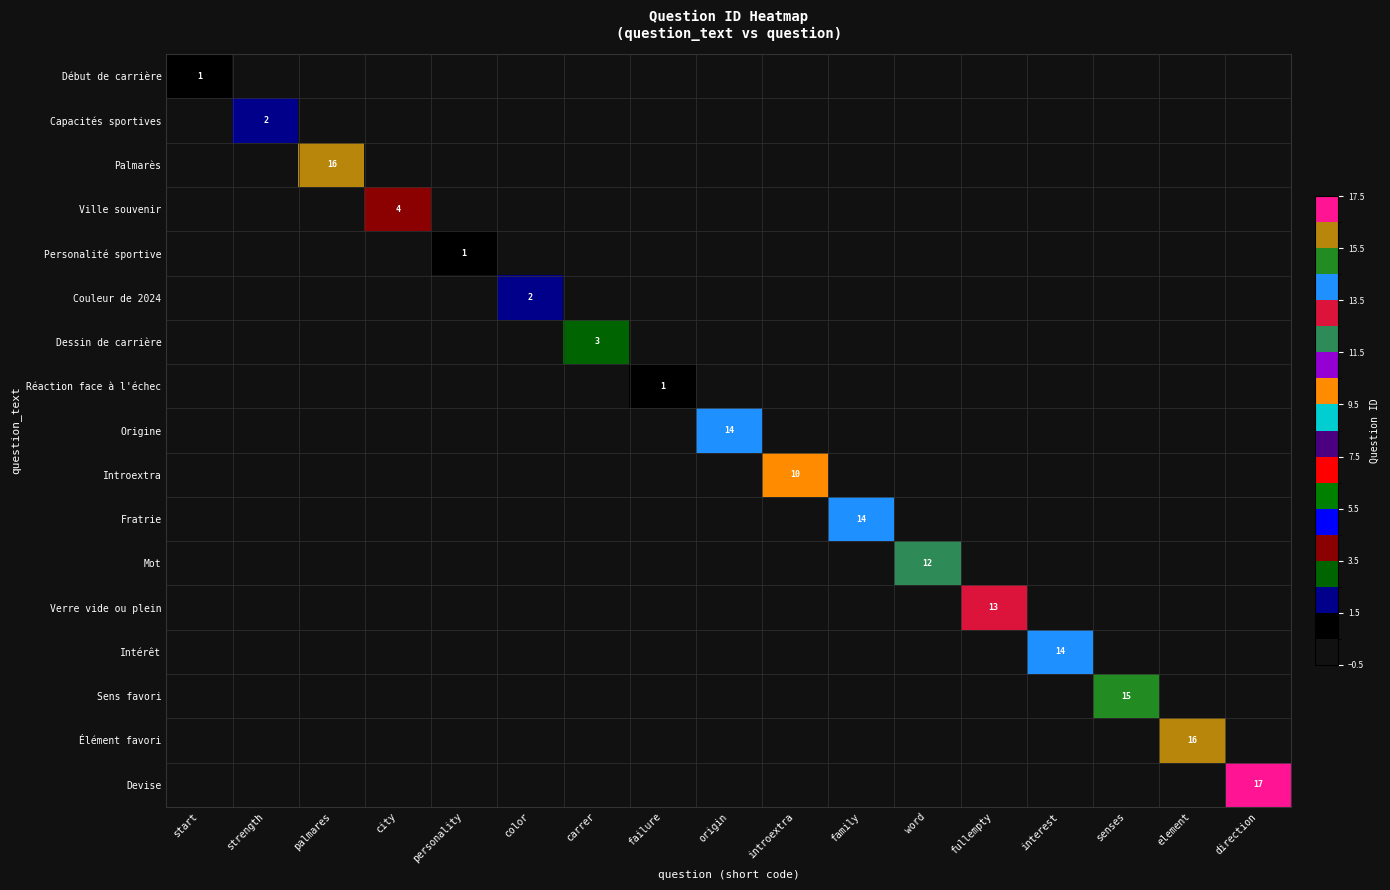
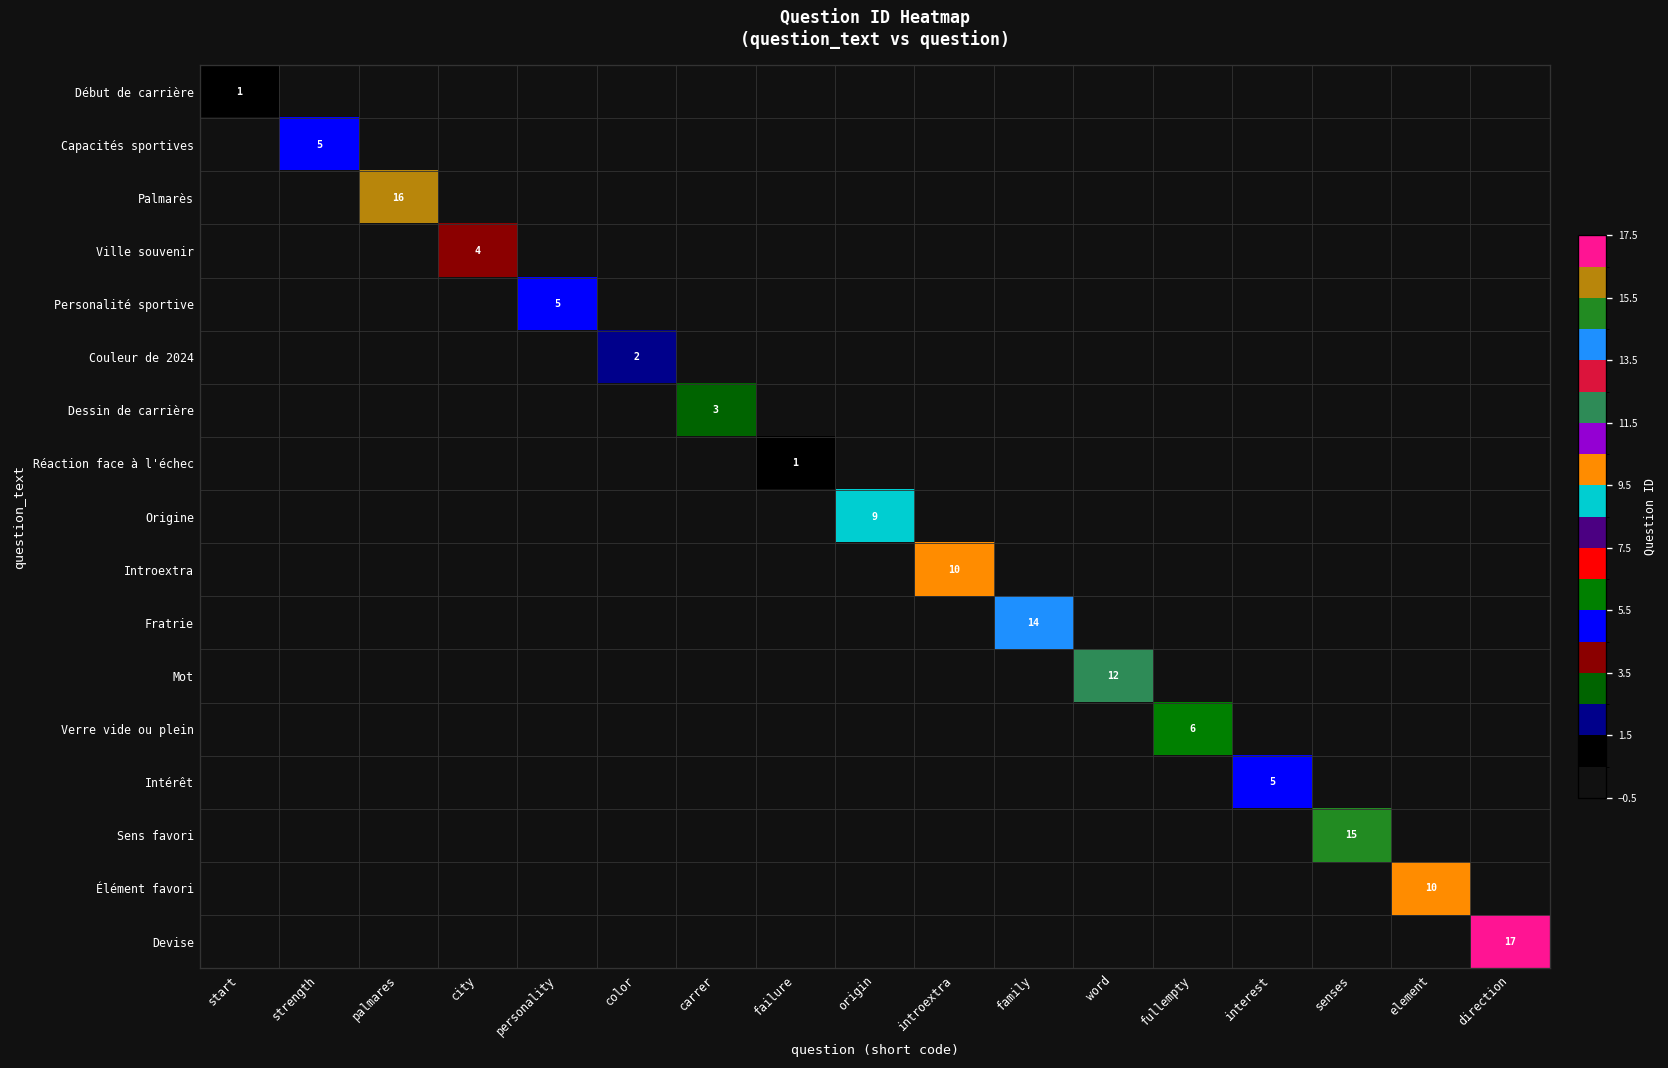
  {
    "Début de carrière": {
      "start": 1
    },
    "Capacités sportives": {
-     "strength": 2
+     "strength": 5
    },
    "Palmarès": {
      "palmares": 16
    },
    "Ville souvenir": {
      "city": 4
    },
    "Personalité sportive": {
-     "personality": 1
+     "personality": 5
    },
    "Couleur de 2024": {
      "color": 2
    },
    "Dessin de carrière": {
      "carrer": 3
    },
    "Réaction face à l'échec": {
      "failure": 1
    },
    "Origine": {
-     "origin": 14
+     "origin": 9
    },
    "Introextra": {
      "introextra": 10
    },
    "Fratrie": {
      "family": 14
    },
    "Mot": {
      "word": 12
    },
    "Verre vide ou plein": {
-     "fullempty": 13
+     "fullempty": 6
    },
    "Intérêt": {
-     "interest": 14
+     "interest": 5
    },
    "Sens favori": {
      "senses": 15
    },
    "Élément favori": {
-     "element": 16
+     "element": 10
    },
    "Devise": {
      "direction": 17
    }
  }
